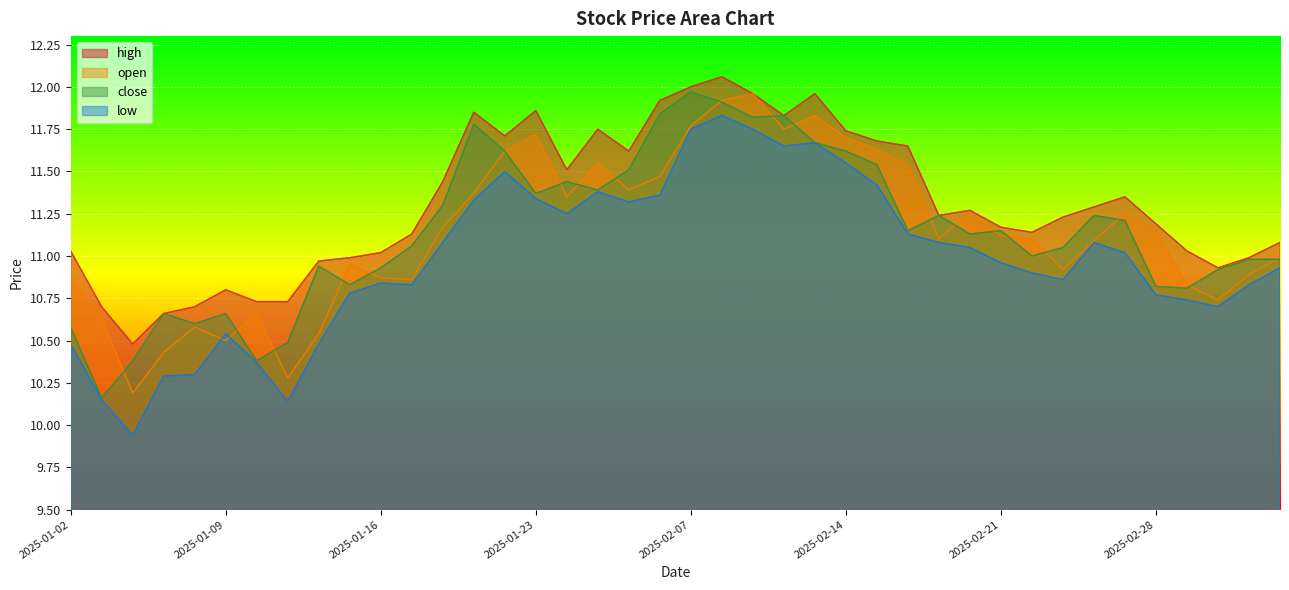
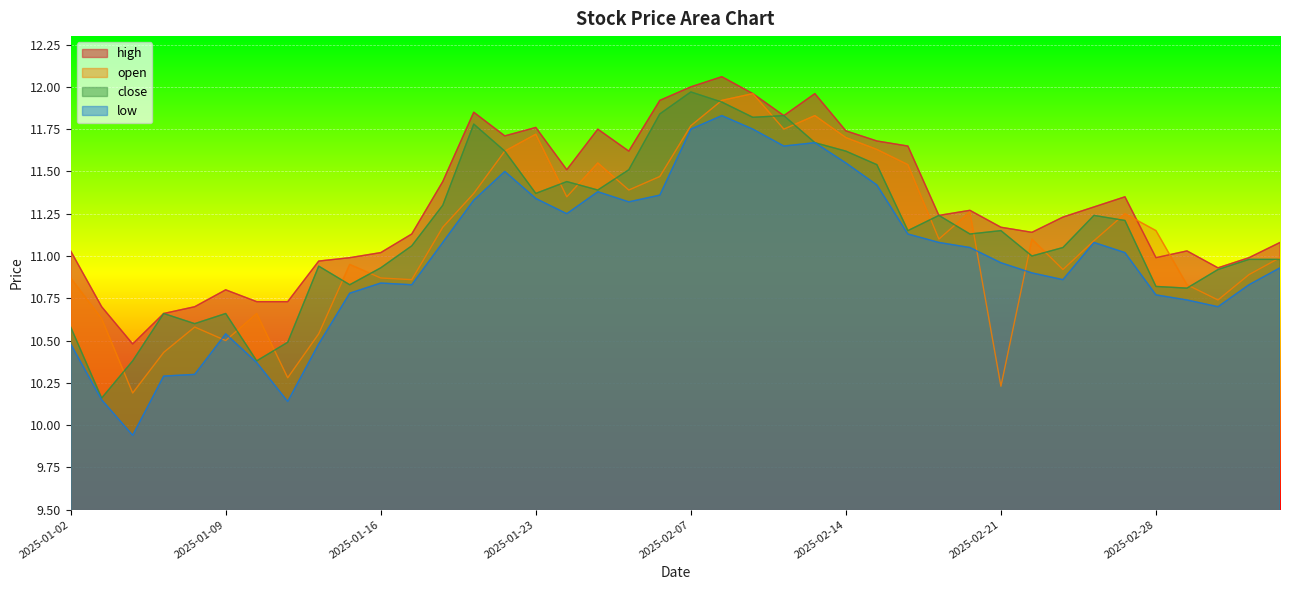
  {
    "high": {
      "2025-01-02": 11.03,
      "2025-01-09": 10.80,
      "2025-01-16": 11.02,
-     "2025-01-23": 11.86,
+     "2025-01-23": 11.76,
      "2025-02-07": 12.00,
      "2025-02-14": 11.74,
      "2025-02-21": 11.17,
-     "2025-02-28": 11.19
+     "2025-02-28": 10.99
    },
    "open": {
      "2025-01-02": 10.87,
      "2025-01-09": 10.50,
      "2025-01-16": 10.87,
      "2025-01-23": 11.72,
      "2025-02-07": 11.77,
      "2025-02-14": 11.70,
-     "2025-02-21": 11.12,
+     "2025-02-21": 10.23,
      "2025-02-28": 11.15
    },
    "close": {
      "2025-01-02": 10.58,
      "2025-01-09": 10.66,
      "2025-01-16": 10.93,
      "2025-01-23": 11.37,
      "2025-02-07": 11.97,
      "2025-02-14": 11.62,
      "2025-02-21": 11.15,
      "2025-02-28": 10.82
    },
    "low": {
      "2025-01-02": 10.48,
      "2025-01-09": 10.54,
      "2025-01-16": 10.84,
      "2025-01-23": 11.34,
      "2025-02-07": 11.75,
      "2025-02-14": 11.55,
      "2025-02-21": 10.96,
      "2025-02-28": 10.77
    }
  }
